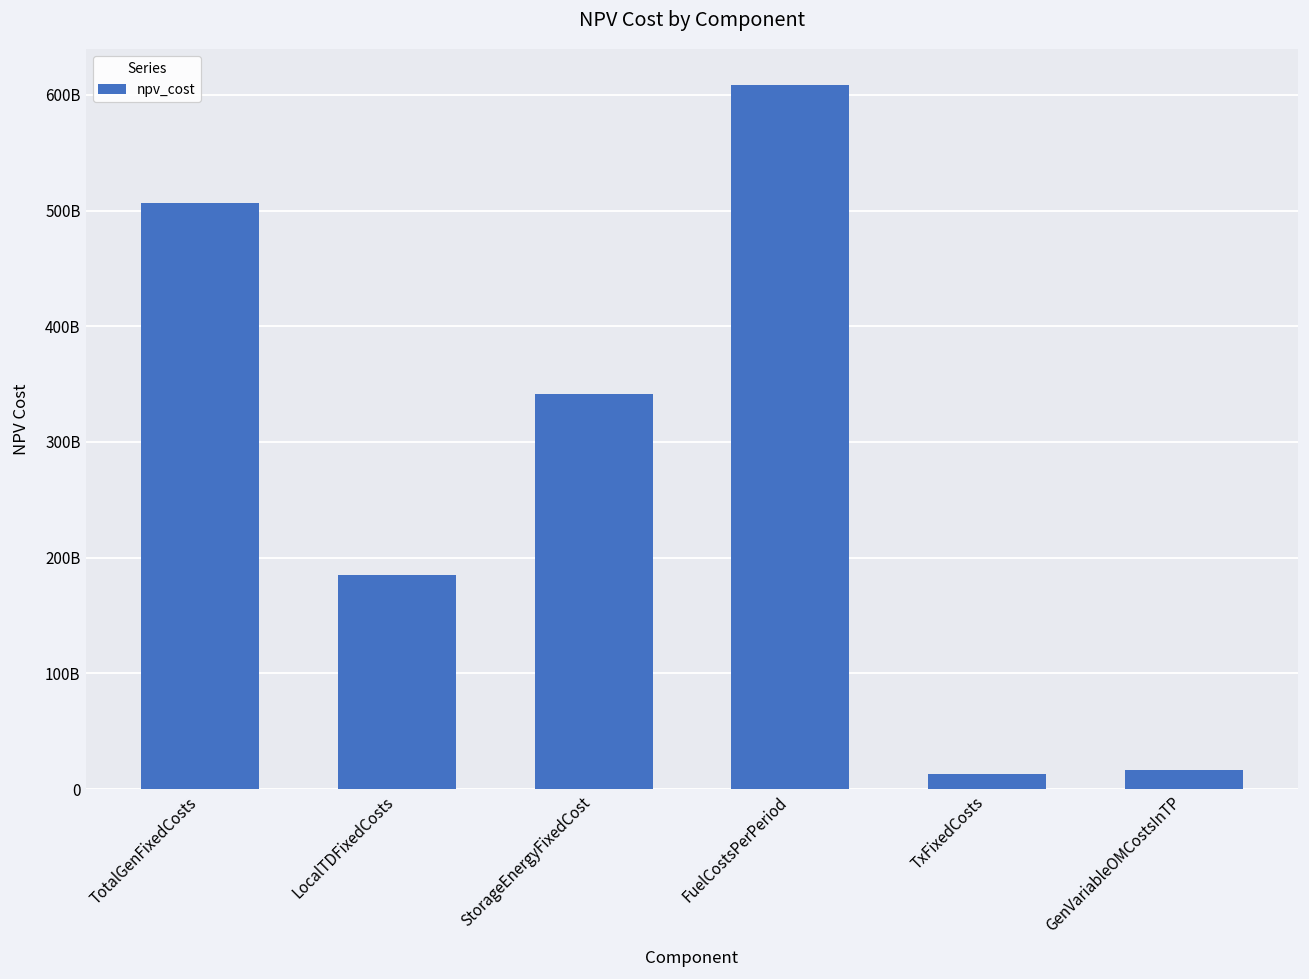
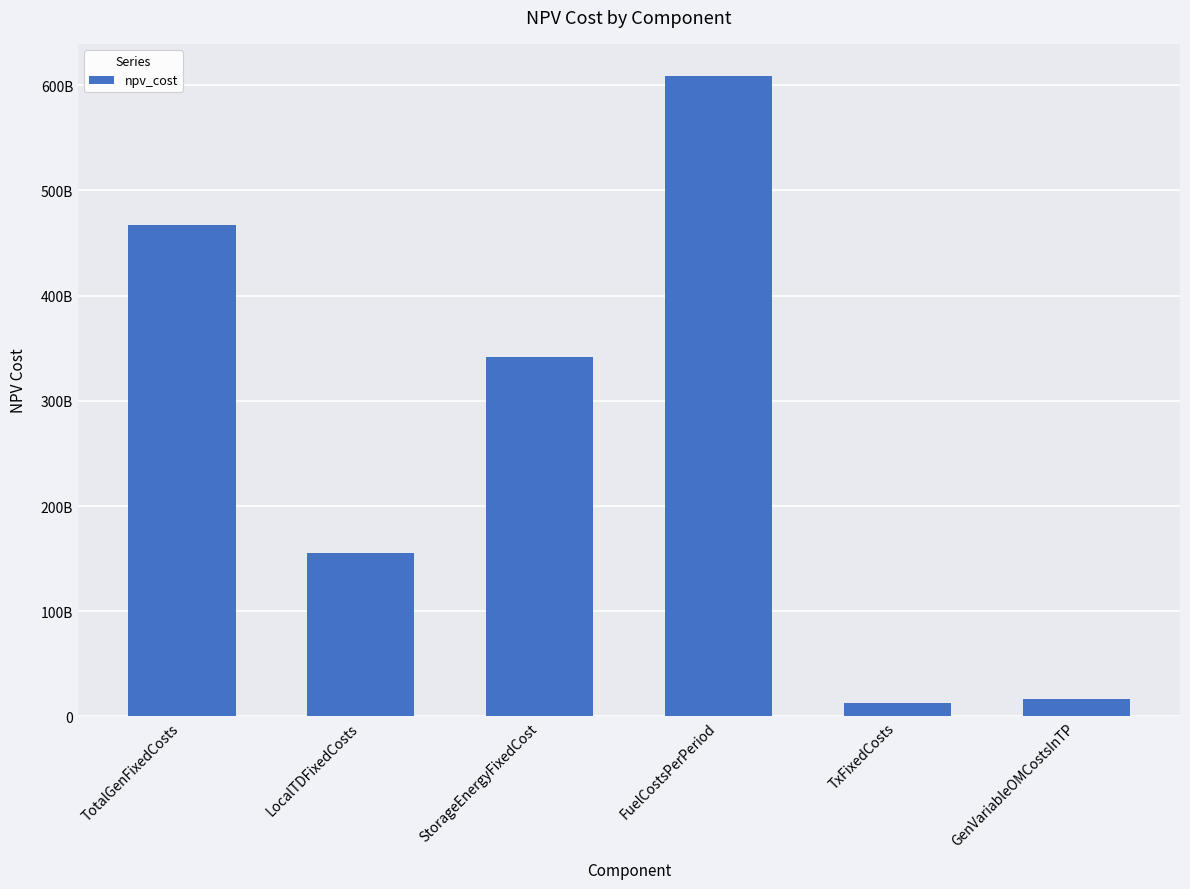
  {
-   "TotalGenFixedCosts": 506000000000,
-   "LocalTDFixedCosts": 185000000000,
+   "TotalGenFixedCosts": 467000000000,
+   "LocalTDFixedCosts": 156000000000,
    "StorageEnergyFixedCost": 342000000000,
    "FuelCostsPerPeriod": 609000000000,
    "TxFixedCosts": 13000000000,
    "GenVariableOMCostsInTP": 17000000000
  }
